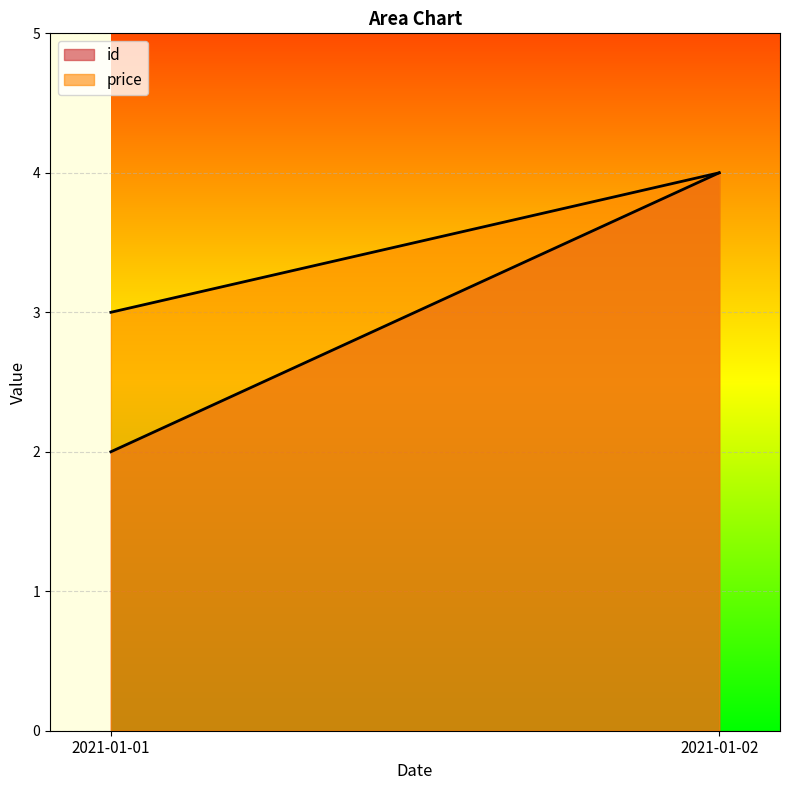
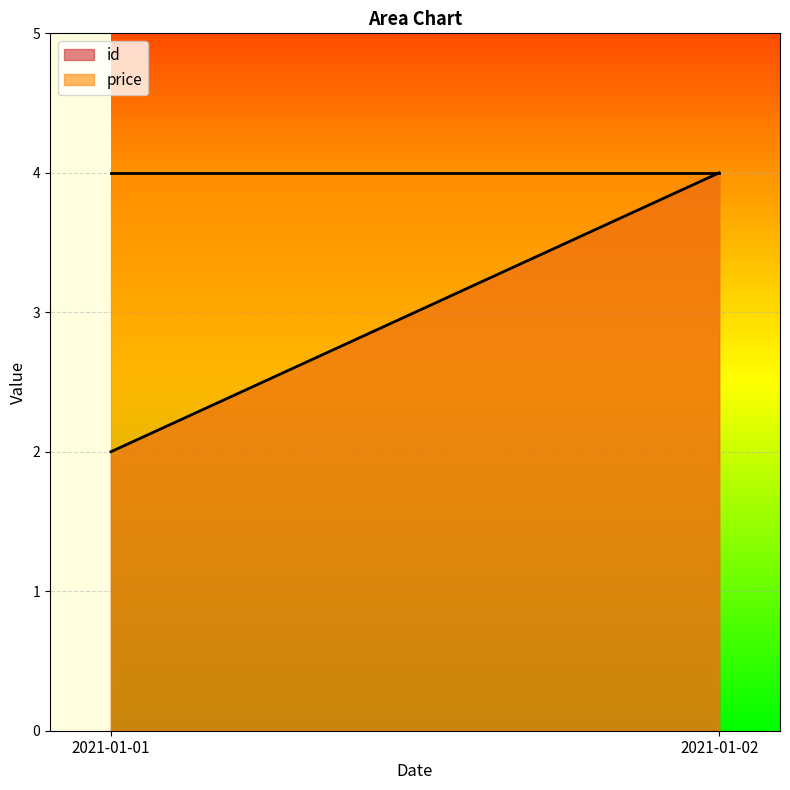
  {
    "id": {
      "2021-01-01": 2
    },
    "price": {
-     "2021-01-01": 3
+     "2021-01-01": 4
    }
  }
